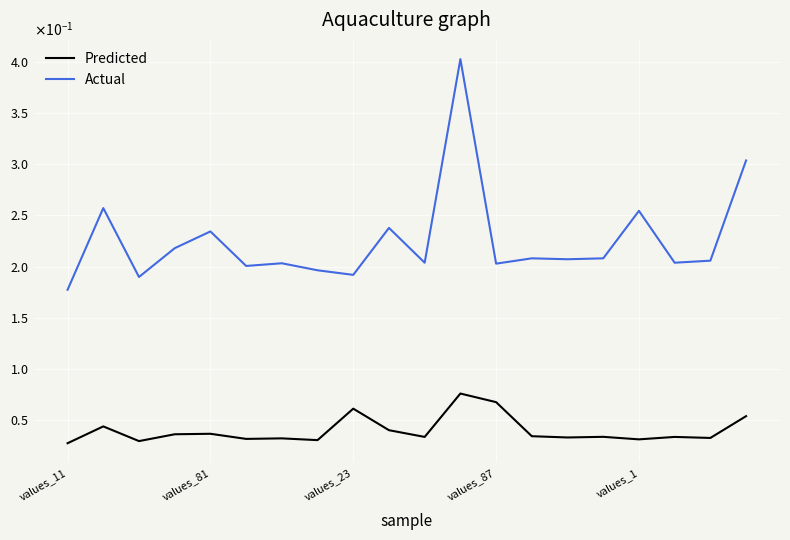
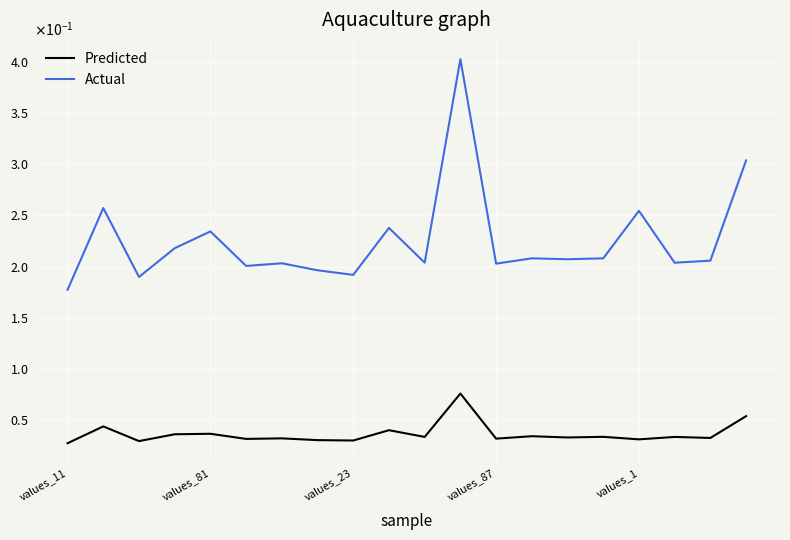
  {
    "Predicted": {
      "values_11": 0.028,
      "values_81": 0.037,
-     "values_23": 0.061,
-     "values_87": 0.068,
+     "values_23": 0.030,
+     "values_87": 0.032,
      "values_1": 0.031
    },
    "Actual": {
      "values_11": 0.177,
      "values_81": 0.234,
      "values_23": 0.192,
      "values_87": 0.203,
      "values_1": 0.254
    }
  }
